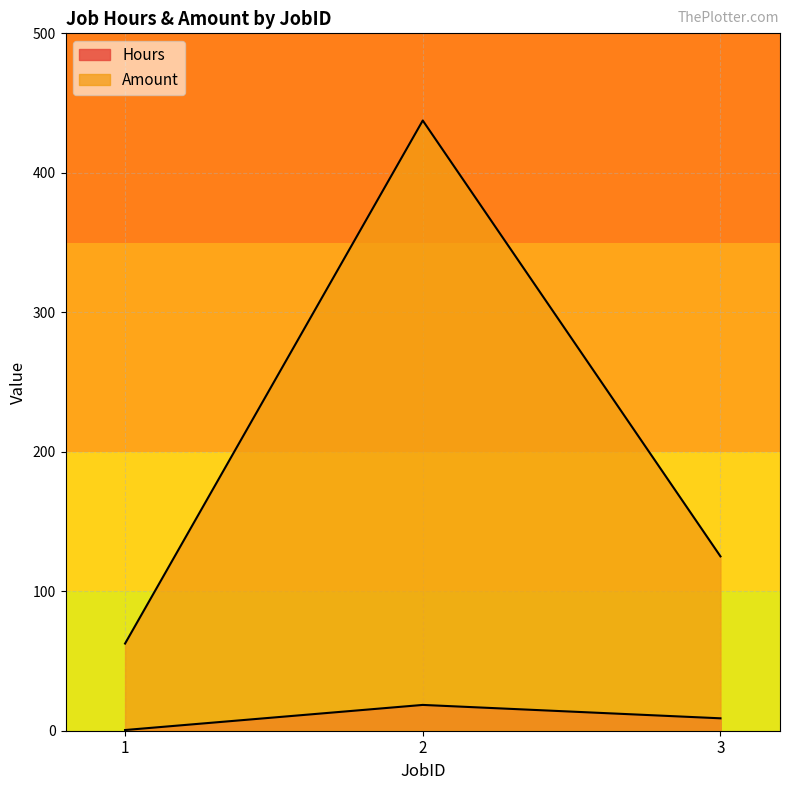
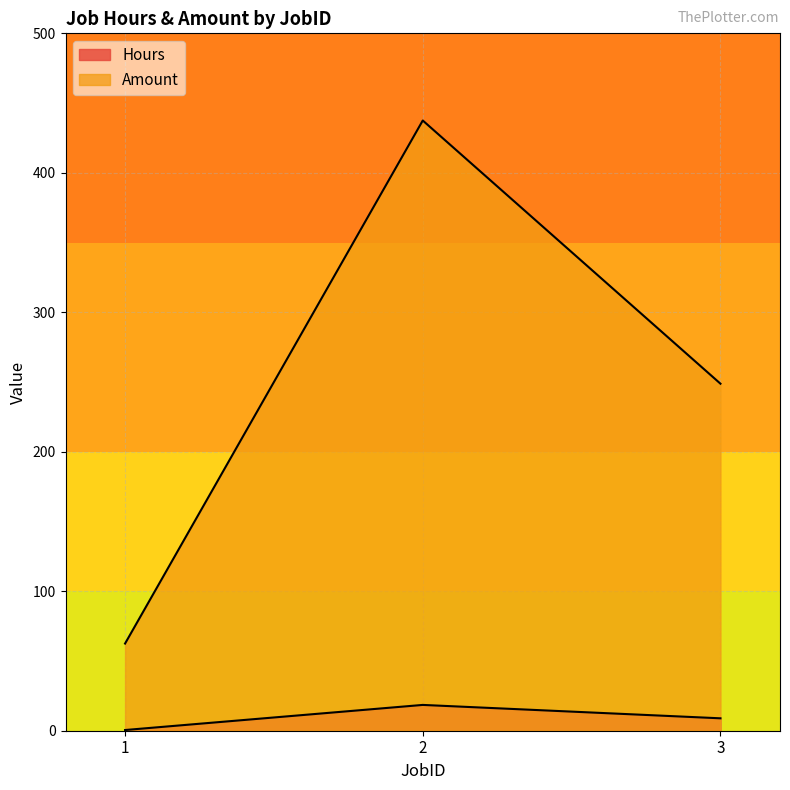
  {
    "Hours": {
      "1": 1,
      "2": 19,
      "3": 9
    },
    "Amount": {
      "1": 63,
      "2": 438,
-     "3": 125
+     "3": 249
    }
  }
